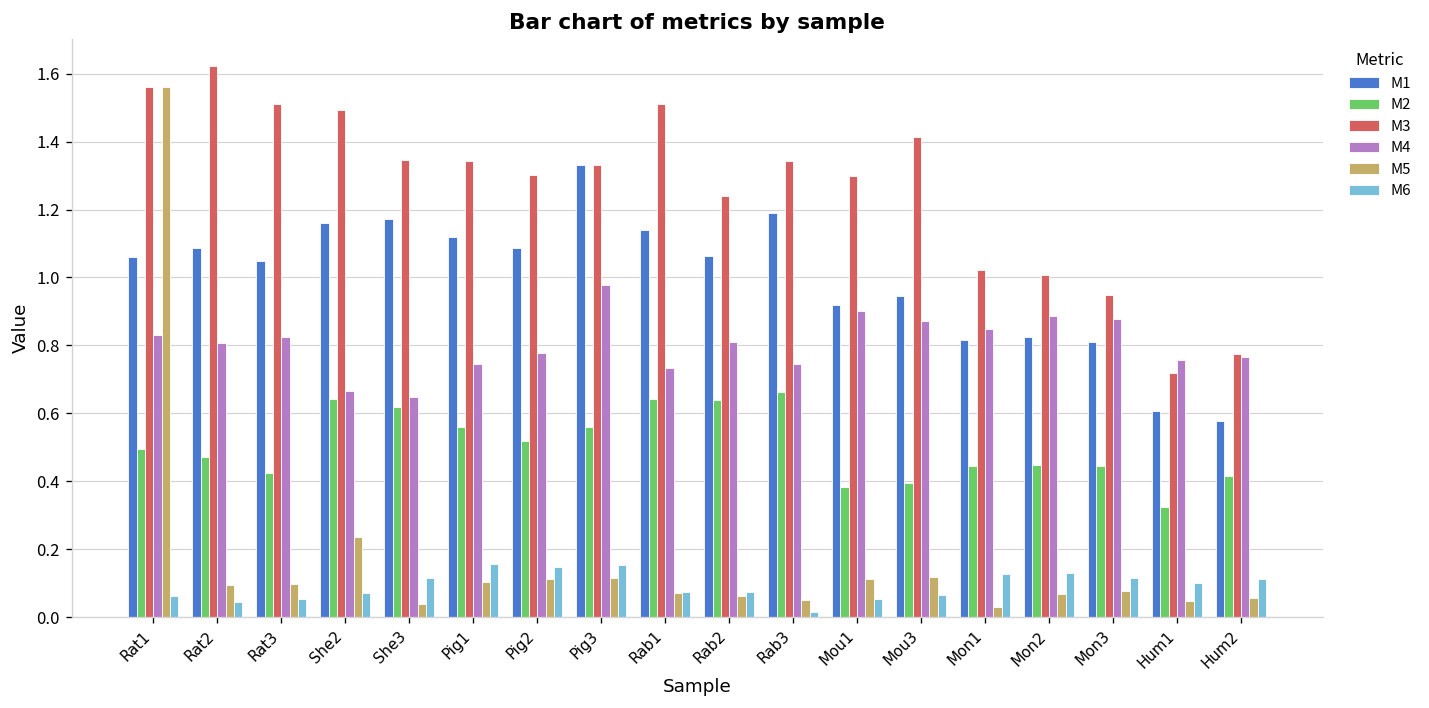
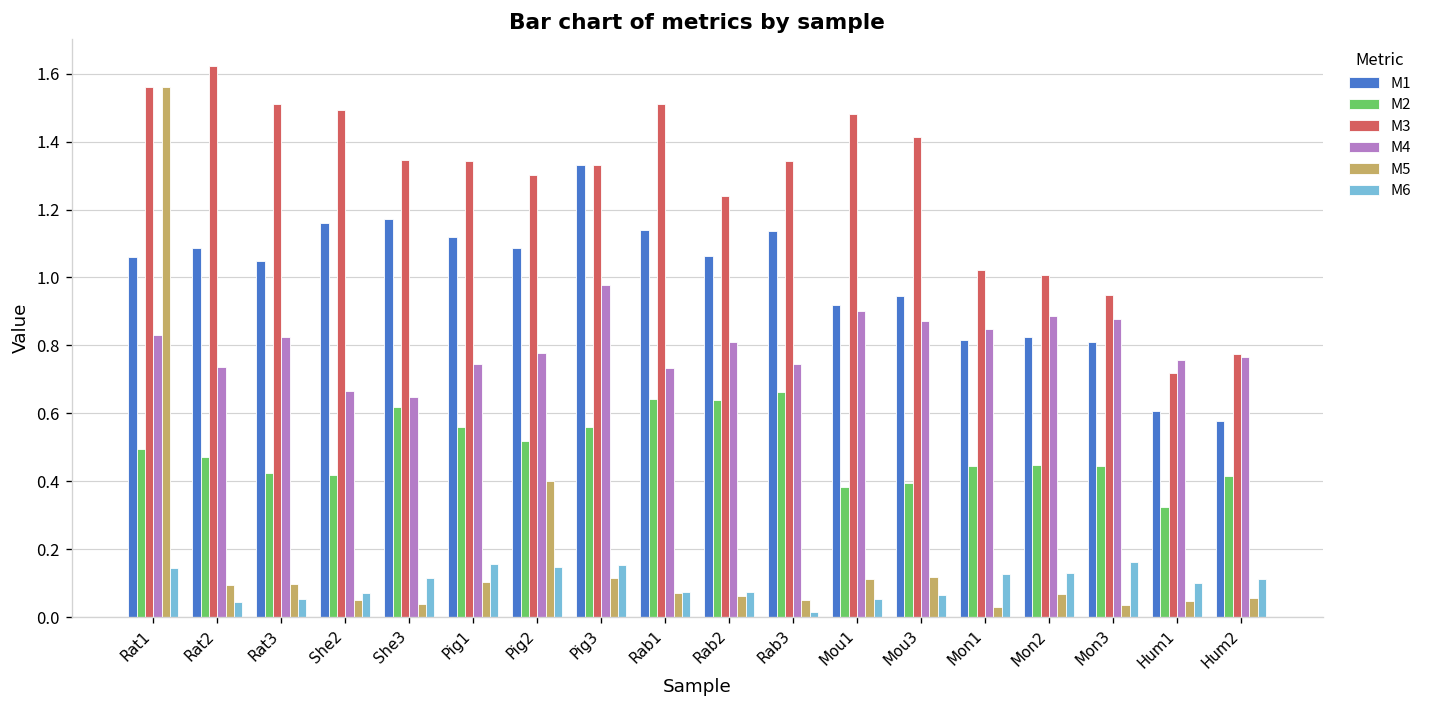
  {
    "M1": {
      "Rat1": 1.06,
      "Rat2": 1.09,
      "Rat3": 1.05,
      "She2": 1.16,
      "She3": 1.17,
      "Pig1": 1.12,
      "Pig2": 1.09,
      "Pig3": 1.33,
      "Rab1": 1.14,
      "Rab2": 1.06,
-     "Rab3": 1.19,
+     "Rab3": 1.14,
      "Mou1": 0.92,
      "Mou3": 0.94,
      "Mon1": 0.82,
      "Mon2": 0.82,
      "Mon3": 0.81,
      "Hum1": 0.61,
      "Hum2": 0.58
    },
    "M2": {
      "Rat1": 0.49,
      "Rat2": 0.47,
      "Rat3": 0.42,
-     "She2": 0.64,
+     "She2": 0.42,
      "She3": 0.62,
      "Pig1": 0.56,
      "Pig2": 0.52,
      "Pig3": 0.56,
      "Rab1": 0.64,
      "Rab2": 0.64,
      "Rab3": 0.66,
      "Mou1": 0.38,
      "Mou3": 0.39,
      "Mon1": 0.44,
      "Mon2": 0.45,
      "Mon3": 0.44,
      "Hum1": 0.32,
      "Hum2": 0.41
    },
    "M3": {
      "Rat1": 1.56,
      "Rat2": 1.62,
      "Rat3": 1.51,
      "She2": 1.49,
      "She3": 1.34,
      "Pig1": 1.34,
      "Pig2": 1.30,
      "Pig3": 1.33,
      "Rab1": 1.51,
      "Rab2": 1.24,
      "Rab3": 1.34,
-     "Mou1": 1.30,
+     "Mou1": 1.48,
      "Mou3": 1.41,
      "Mon1": 1.02,
      "Mon2": 1.01,
      "Mon3": 0.95,
      "Hum1": 0.72,
      "Hum2": 0.78
    },
    "M4": {
      "Rat1": 0.83,
-     "Rat2": 0.81,
+     "Rat2": 0.74,
      "Rat3": 0.83,
      "She2": 0.67,
      "She3": 0.65,
      "Pig1": 0.75,
      "Pig2": 0.78,
      "Pig3": 0.98,
      "Rab1": 0.73,
      "Rab2": 0.81,
      "Rab3": 0.75,
      "Mou1": 0.90,
      "Mou3": 0.87,
      "Mon1": 0.85,
      "Mon2": 0.89,
      "Mon3": 0.88,
      "Hum1": 0.76,
      "Hum2": 0.77
    },
    "M5": {
      "Rat1": 1.56,
      "Rat2": 0.09,
      "Rat3": 0.10,
-     "She2": 0.23,
+     "She2": 0.05,
      "She3": 0.04,
      "Pig1": 0.10,
-     "Pig2": 0.11,
+     "Pig2": 0.40,
      "Pig3": 0.12,
      "Rab1": 0.07,
      "Rab2": 0.06,
      "Rab3": 0.05,
      "Mou1": 0.11,
      "Mou3": 0.12,
      "Mon1": 0.03,
      "Mon2": 0.07,
-     "Mon3": 0.08,
+     "Mon3": 0.04,
      "Hum1": 0.05,
      "Hum2": 0.06
    },
    "M6": {
-     "Rat1": 0.06,
+     "Rat1": 0.15,
      "Rat2": 0.04,
      "Rat3": 0.05,
      "She2": 0.07,
      "She3": 0.12,
      "Pig1": 0.16,
      "Pig2": 0.15,
      "Pig3": 0.15,
      "Rab1": 0.07,
      "Rab2": 0.07,
      "Rab3": 0.02,
      "Mou1": 0.05,
      "Mou3": 0.07,
      "Mon1": 0.13,
      "Mon2": 0.13,
-     "Mon3": 0.11,
+     "Mon3": 0.16,
      "Hum1": 0.10,
      "Hum2": 0.11
    }
  }
